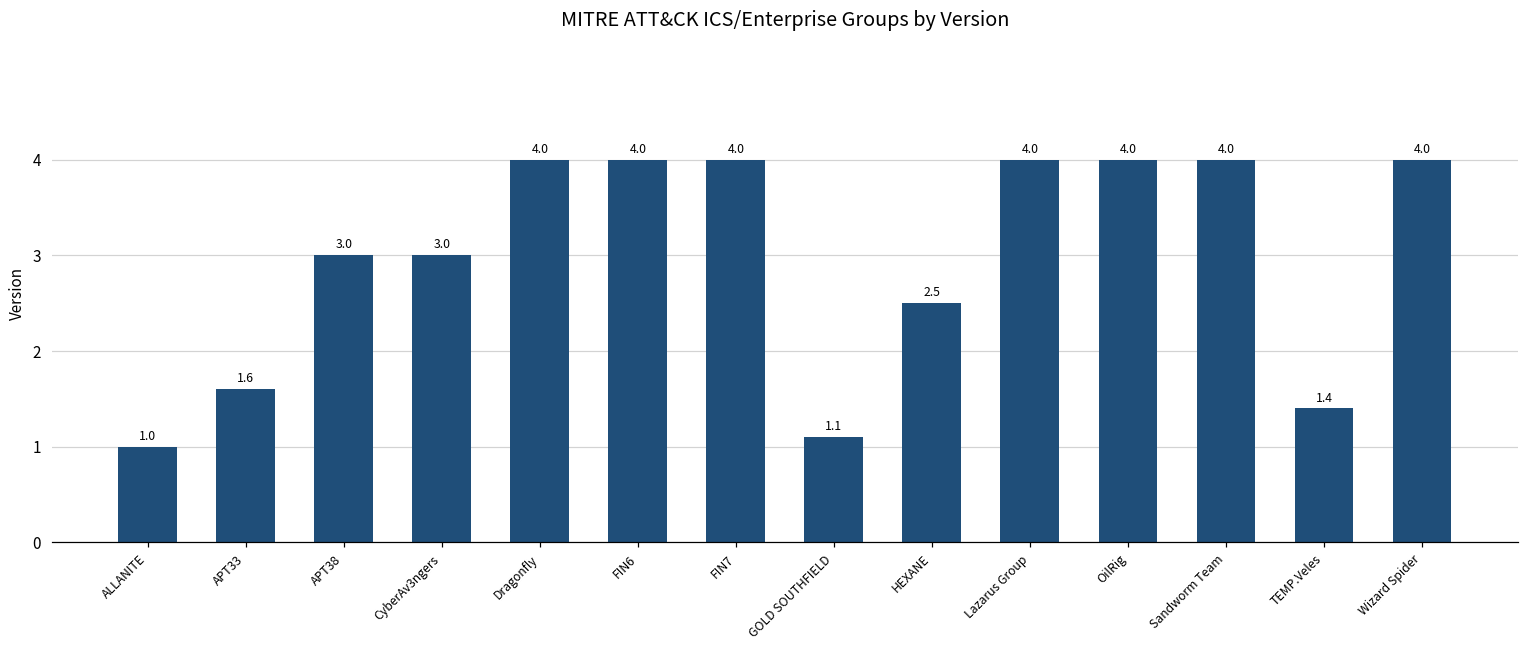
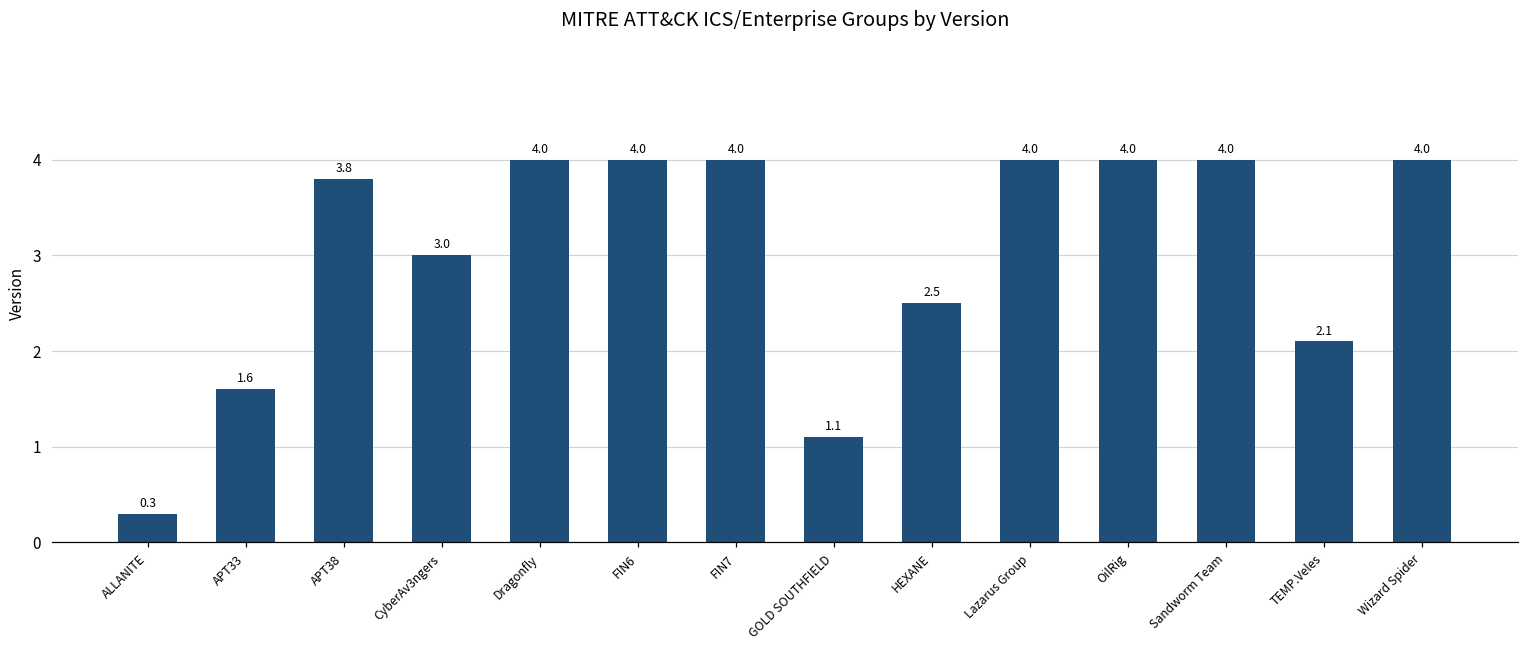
  {
-   "ALLANITE": 1.0,
+   "ALLANITE": 0.3,
    "APT33": 1.6,
-   "APT38": 3.0,
+   "APT38": 3.8,
    "CyberAv3ngers": 3.0,
    "Dragonfly": 4.0,
    "FIN6": 4.0,
    "FIN7": 4.0,
    "GOLD SOUTHFIELD": 1.1,
    "HEXANE": 2.5,
    "Lazarus Group": 4.0,
    "OilRig": 4.0,
    "Sandworm Team": 4.0,
-   "TEMP.Veles": 1.4,
+   "TEMP.Veles": 2.1,
    "Wizard Spider": 4.0
  }
